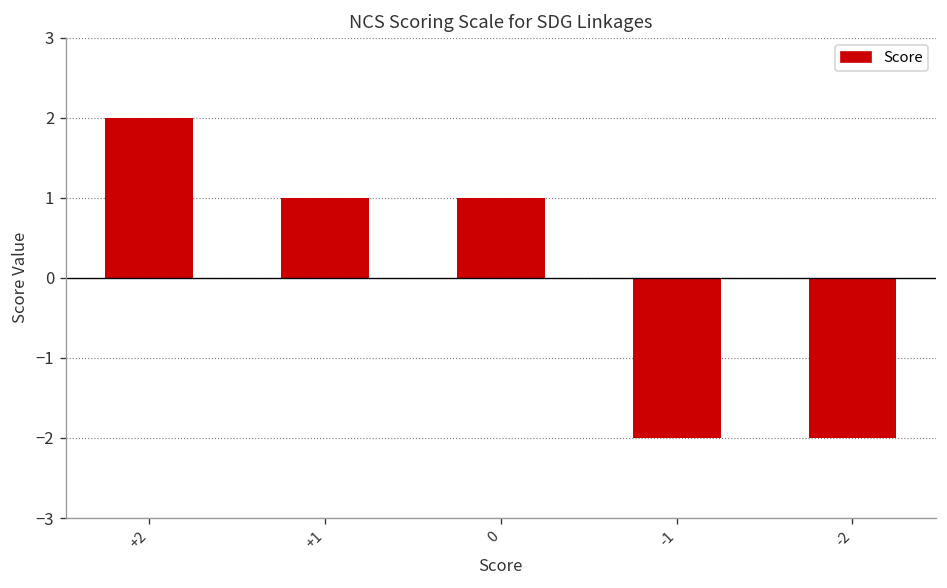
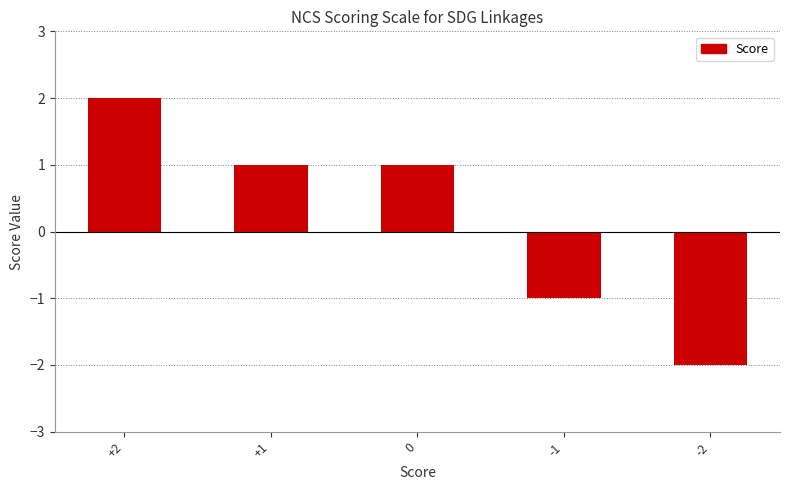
  {
    "+2": 2,
    "+1": 1,
    "0": 1,
-   "-1": -2,
+   "-1": -1,
    "-2": -2
  }
